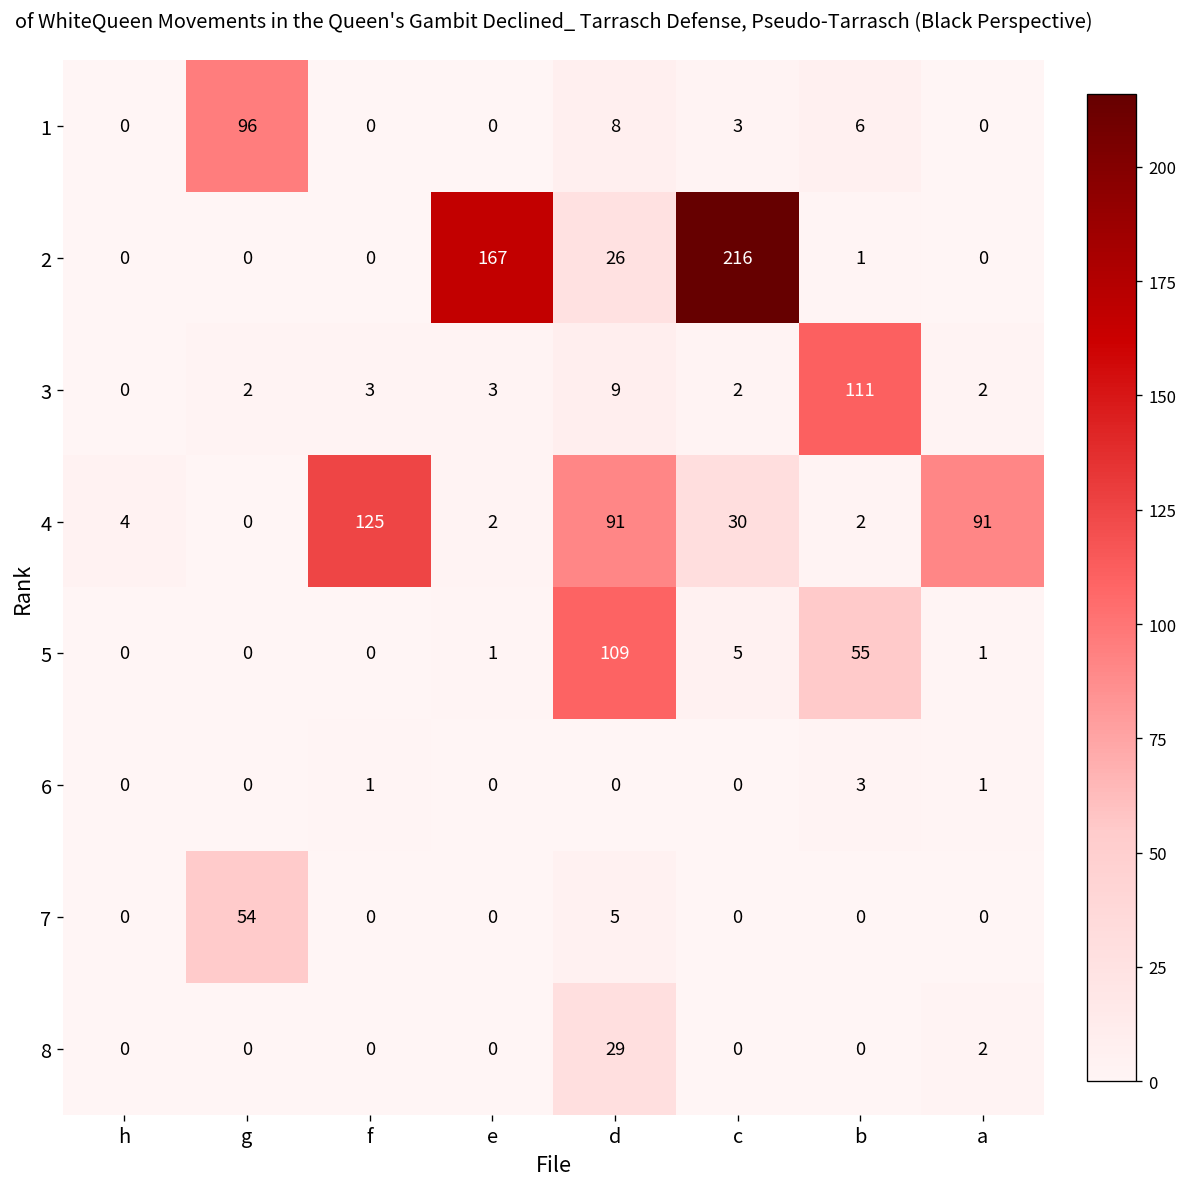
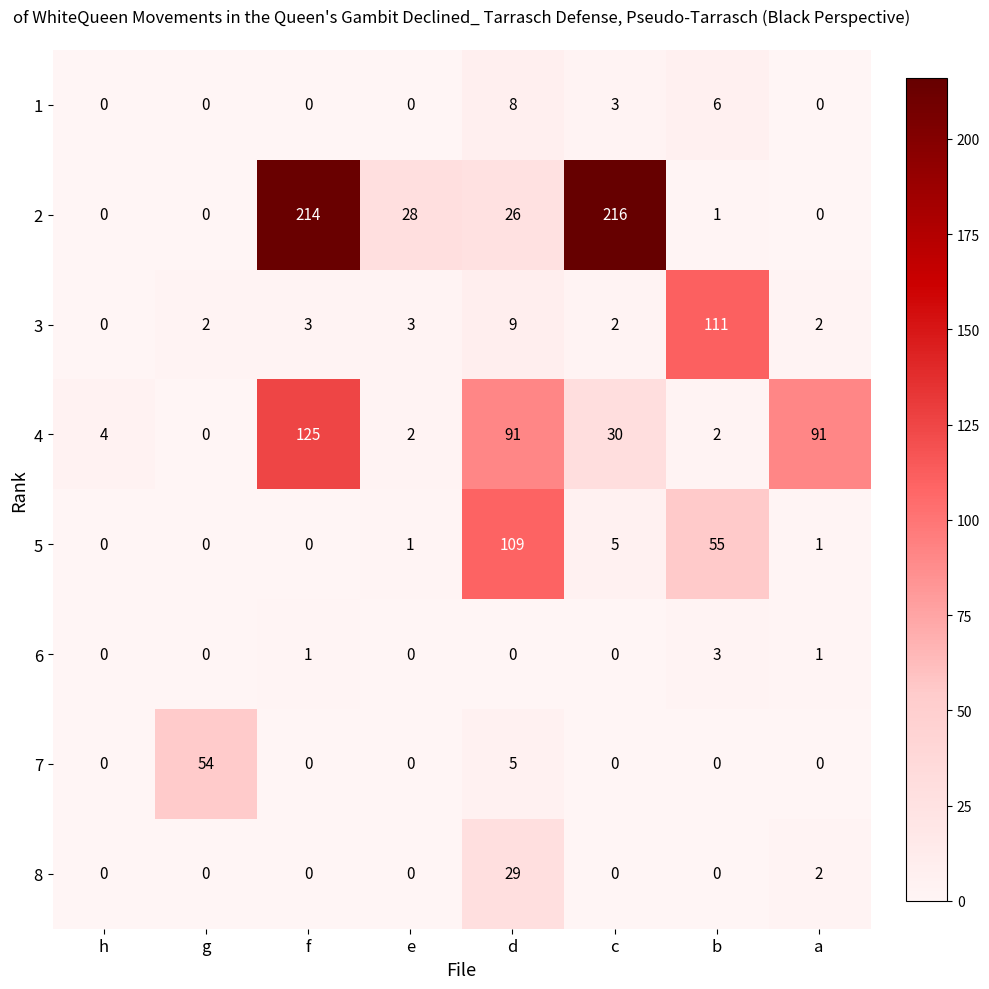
  {
    "1": {
      "h": 0,
-     "g": 96,
+     "g": 0,
      "f": 0,
      "e": 0,
      "d": 8,
      "c": 3,
      "b": 6,
      "a": 0
    },
    "2": {
      "h": 0,
      "g": 0,
-     "f": 0,
-     "e": 167,
+     "f": 214,
+     "e": 28,
      "d": 26,
      "c": 216,
      "b": 1,
      "a": 0
    },
    "3": {
      "h": 0,
      "g": 2,
      "f": 3,
      "e": 3,
      "d": 9,
      "c": 2,
      "b": 111,
      "a": 2
    },
    "4": {
      "h": 4,
      "g": 0,
      "f": 125,
      "e": 2,
      "d": 91,
      "c": 30,
      "b": 2,
      "a": 91
    },
    "5": {
      "h": 0,
      "g": 0,
      "f": 0,
      "e": 1,
      "d": 109,
      "c": 5,
      "b": 55,
      "a": 1
    },
    "6": {
      "h": 0,
      "g": 0,
      "f": 1,
      "e": 0,
      "d": 0,
      "c": 0,
      "b": 3,
      "a": 1
    },
    "7": {
      "h": 0,
      "g": 54,
      "f": 0,
      "e": 0,
      "d": 5,
      "c": 0,
      "b": 0,
      "a": 0
    },
    "8": {
      "h": 0,
      "g": 0,
      "f": 0,
      "e": 0,
      "d": 29,
      "c": 0,
      "b": 0,
      "a": 2
    }
  }
